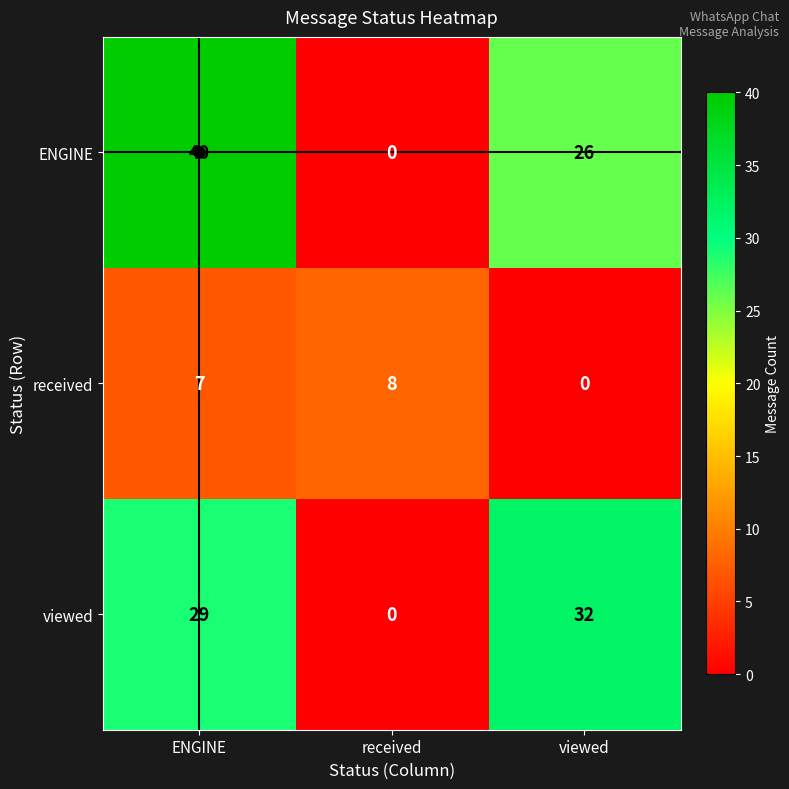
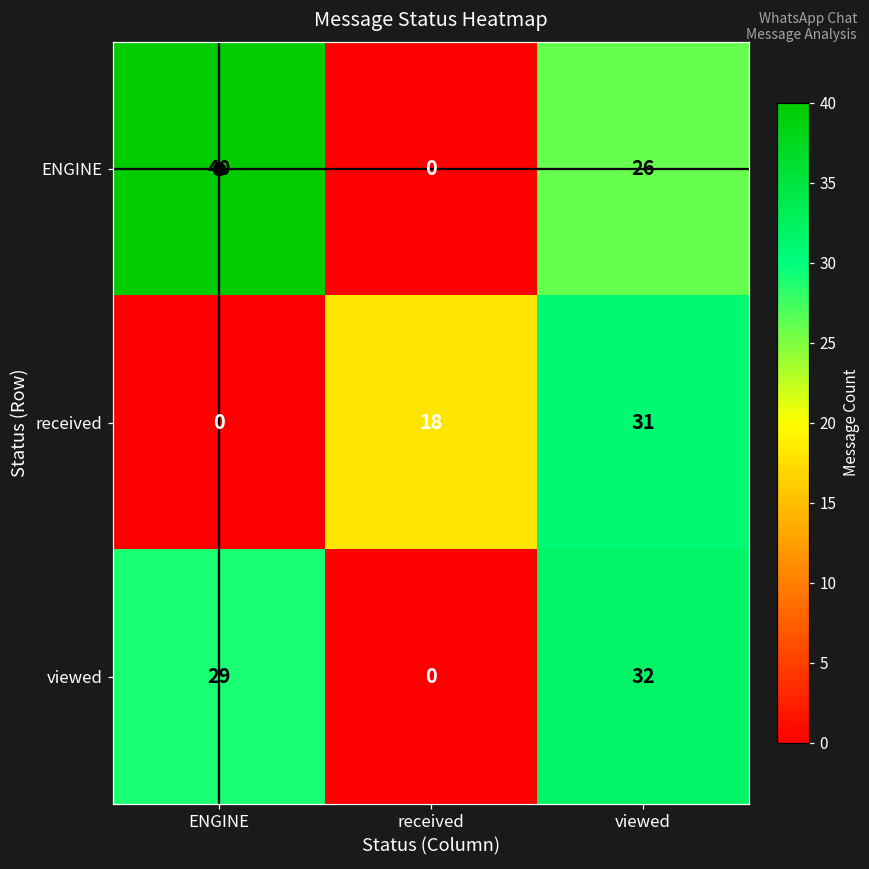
  {
    "ENGINE": {
      "received": 0,
      "viewed": 26
    },
    "received": {
-     "ENGINE": 7,
-     "received": 8,
-     "viewed": 0
+     "ENGINE": 0,
+     "received": 18,
+     "viewed": 31
    },
    "viewed": {
      "ENGINE": 29,
      "received": 0,
      "viewed": 32
    }
  }
